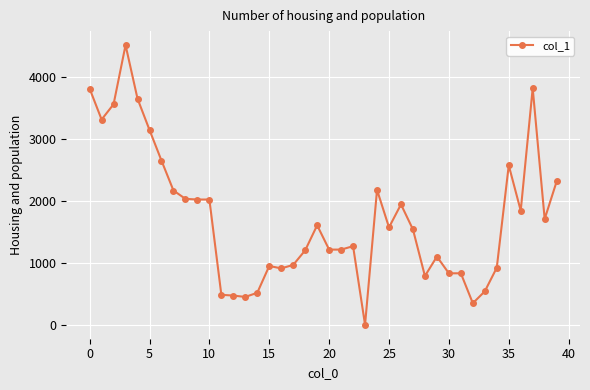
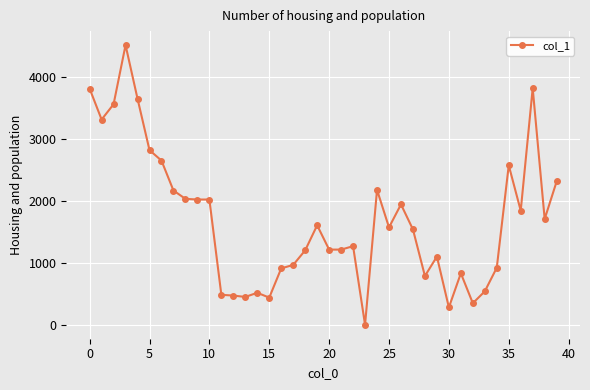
  {
    "0": 3800,
-   "5": 3100,
+   "5": 2800,
    "10": 2000,
-   "15": 1000,
+   "15": 400,
    "20": 1200,
    "25": 1600,
-   "30": 800,
+   "30": 300,
    "35": 2600
  }
